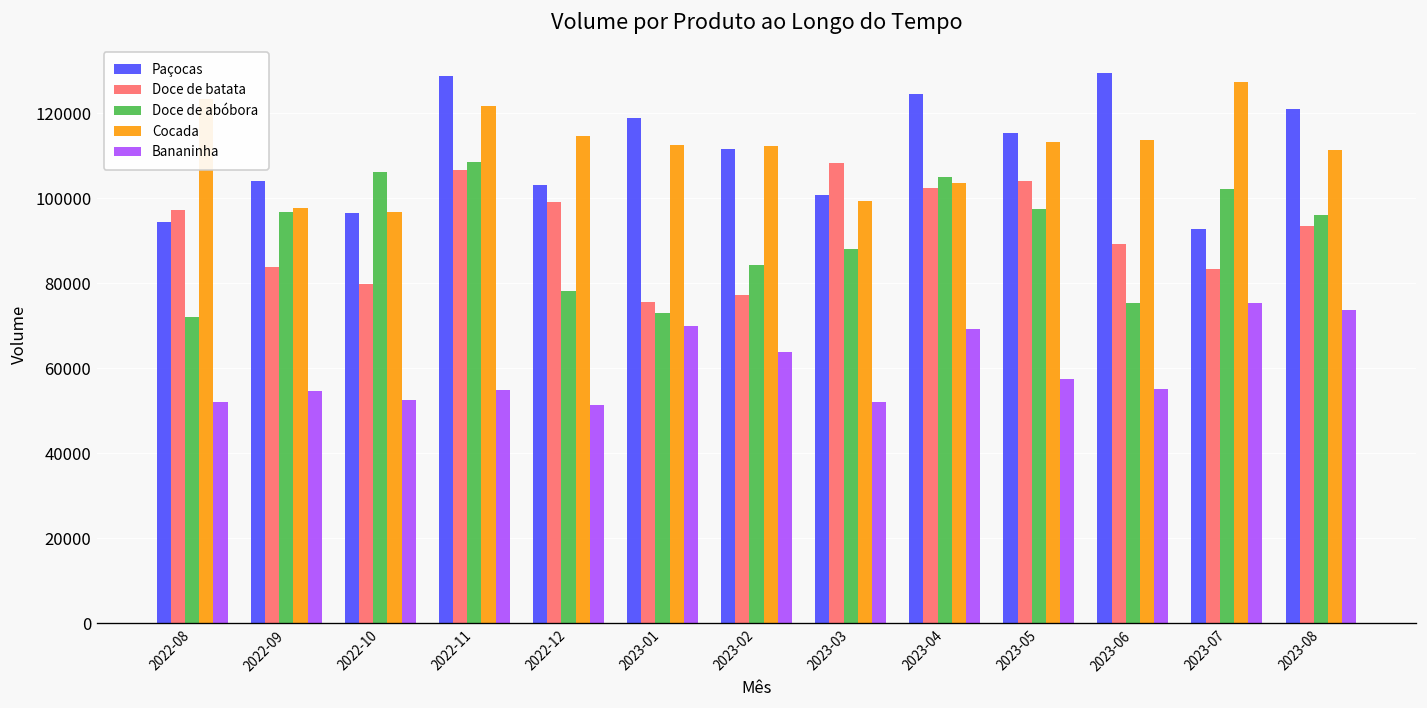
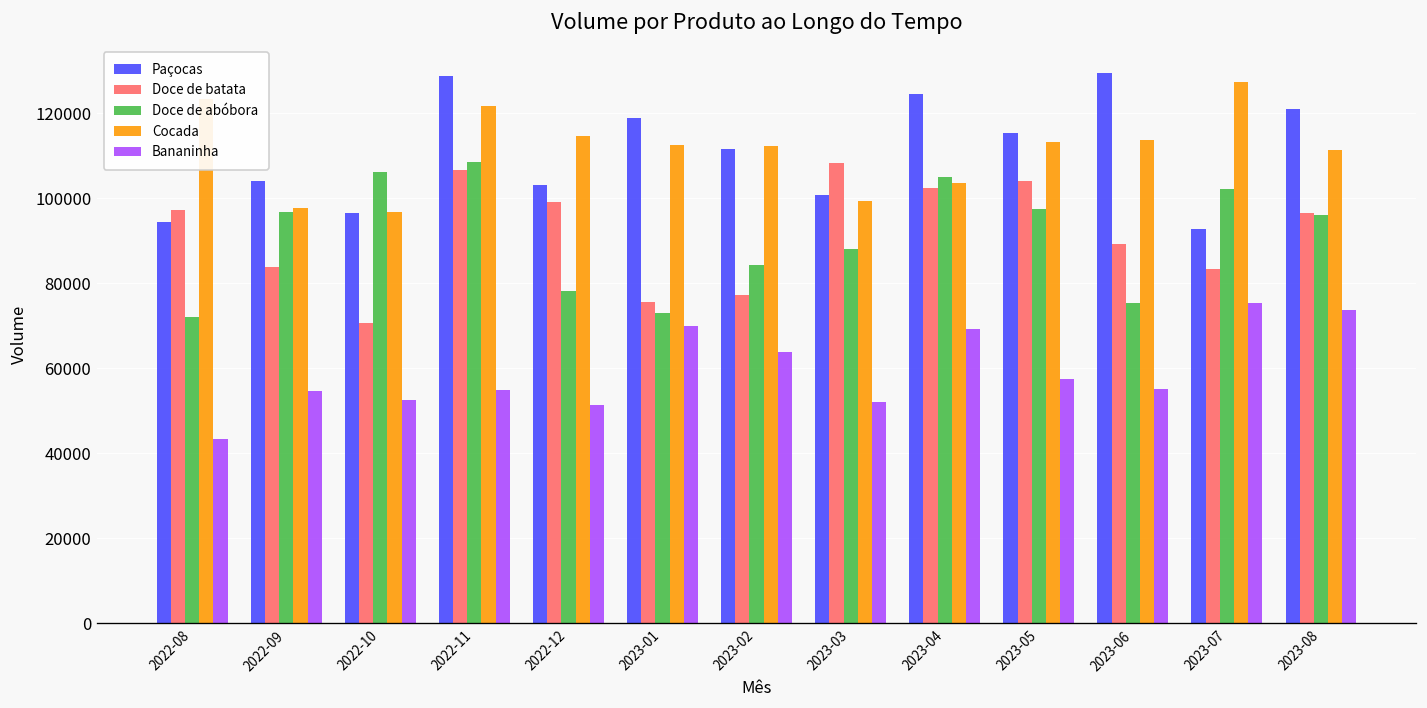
  {
    "Paçocas": {
      "2022-08": 94000,
      "2022-09": 104000,
      "2022-10": 97000,
      "2022-11": 129000,
      "2022-12": 103000,
      "2023-01": 119000,
      "2023-02": 112000,
      "2023-03": 101000,
      "2023-04": 124000,
      "2023-05": 115000,
      "2023-06": 130000,
      "2023-07": 93000,
      "2023-08": 121000
    },
    "Doce de batata": {
      "2022-08": 97000,
      "2022-09": 84000,
-     "2022-10": 80000,
+     "2022-10": 71000,
      "2022-11": 107000,
      "2022-12": 99000,
      "2023-01": 76000,
      "2023-02": 77000,
      "2023-03": 108000,
      "2023-04": 102000,
      "2023-05": 104000,
      "2023-06": 89000,
      "2023-07": 84000,
-     "2023-08": 93000
+     "2023-08": 96000
    },
    "Doce de abóbora": {
      "2022-08": 72000,
      "2022-09": 97000,
      "2022-10": 106000,
      "2022-11": 109000,
      "2022-12": 78000,
      "2023-01": 73000,
      "2023-02": 84000,
      "2023-03": 88000,
      "2023-04": 105000,
      "2023-05": 97000,
      "2023-06": 75000,
      "2023-07": 102000,
      "2023-08": 96000
    },
    "Cocada": {
      "2022-09": 98000,
      "2022-10": 97000,
      "2022-11": 122000,
      "2022-12": 115000,
      "2023-01": 113000,
      "2023-02": 112000,
      "2023-03": 99000,
      "2023-04": 104000,
      "2023-05": 113000,
      "2023-06": 114000,
      "2023-07": 127000,
      "2023-08": 112000
    },
    "Bananinha": {
-     "2022-08": 52000,
+     "2022-08": 43000,
      "2022-09": 55000,
      "2022-10": 53000,
      "2022-11": 55000,
      "2022-12": 51000,
      "2023-01": 70000,
      "2023-02": 64000,
      "2023-03": 52000,
      "2023-04": 69000,
      "2023-05": 57000,
      "2023-06": 55000,
      "2023-07": 75000,
      "2023-08": 74000
    }
  }
